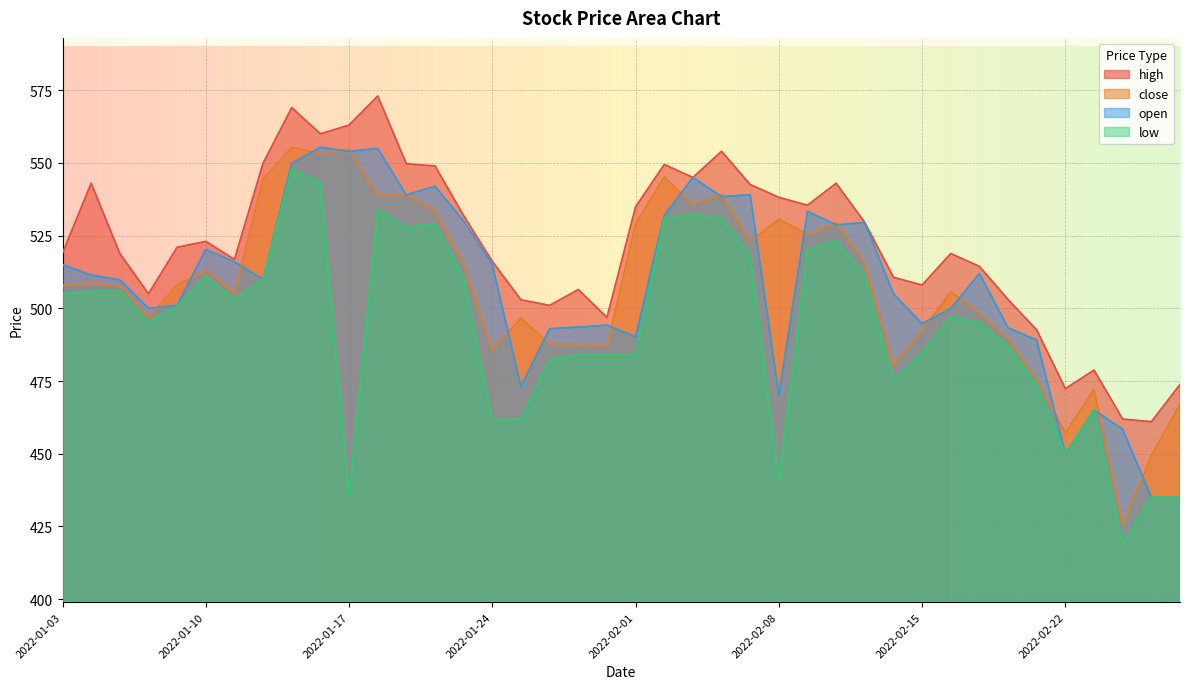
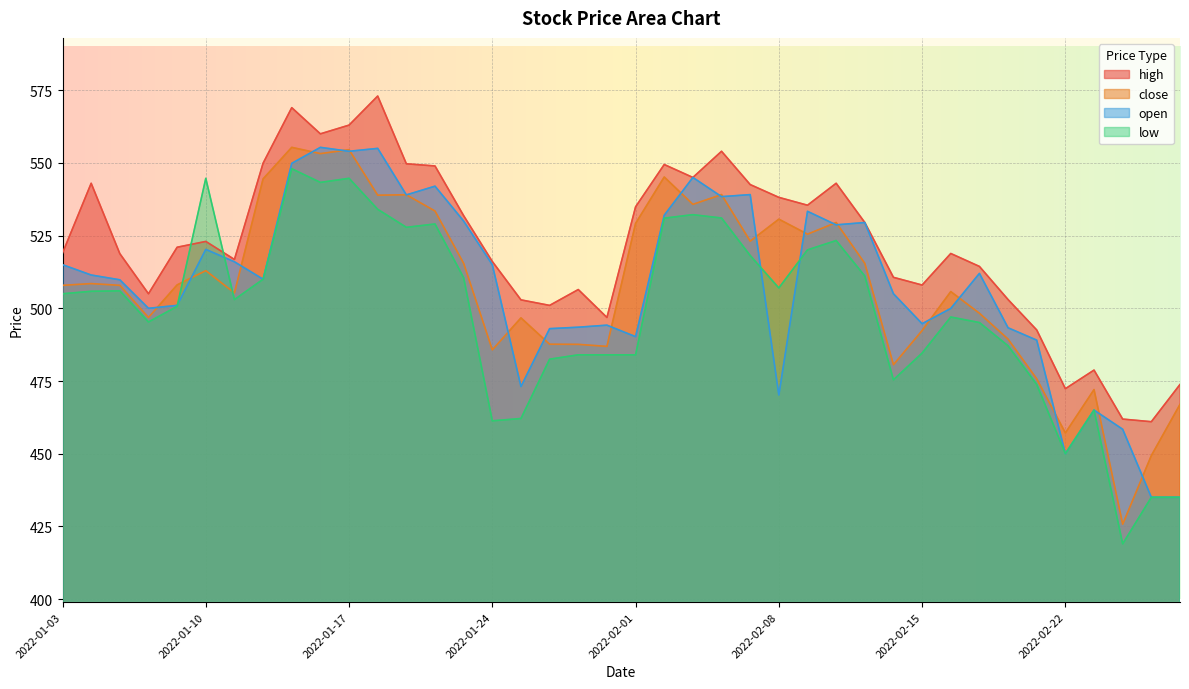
  {
    "open": {
      "2022-01-03": 515,
      "2022-01-10": 520,
      "2022-01-24": 515,
      "2022-02-01": 490,
      "2022-02-08": 470,
      "2022-02-15": 495
    },
    "low": {
      "2022-01-03": 505,
-     "2022-01-10": 511,
-     "2022-01-17": 436,
+     "2022-01-10": 545,
+     "2022-01-17": 545,
      "2022-01-24": 461,
      "2022-02-01": 484,
-     "2022-02-08": 441,
+     "2022-02-08": 507,
      "2022-02-15": 485
    }
  }
